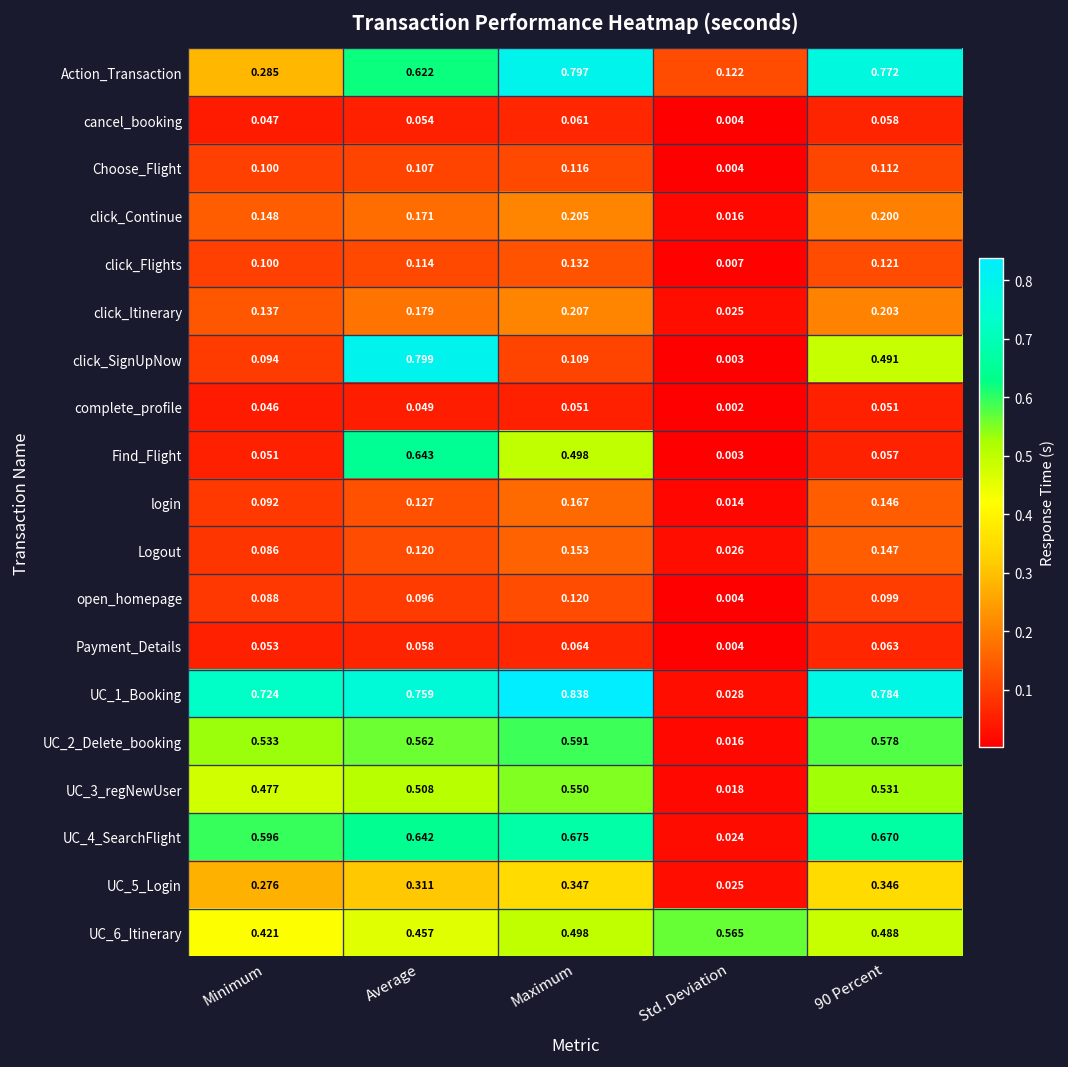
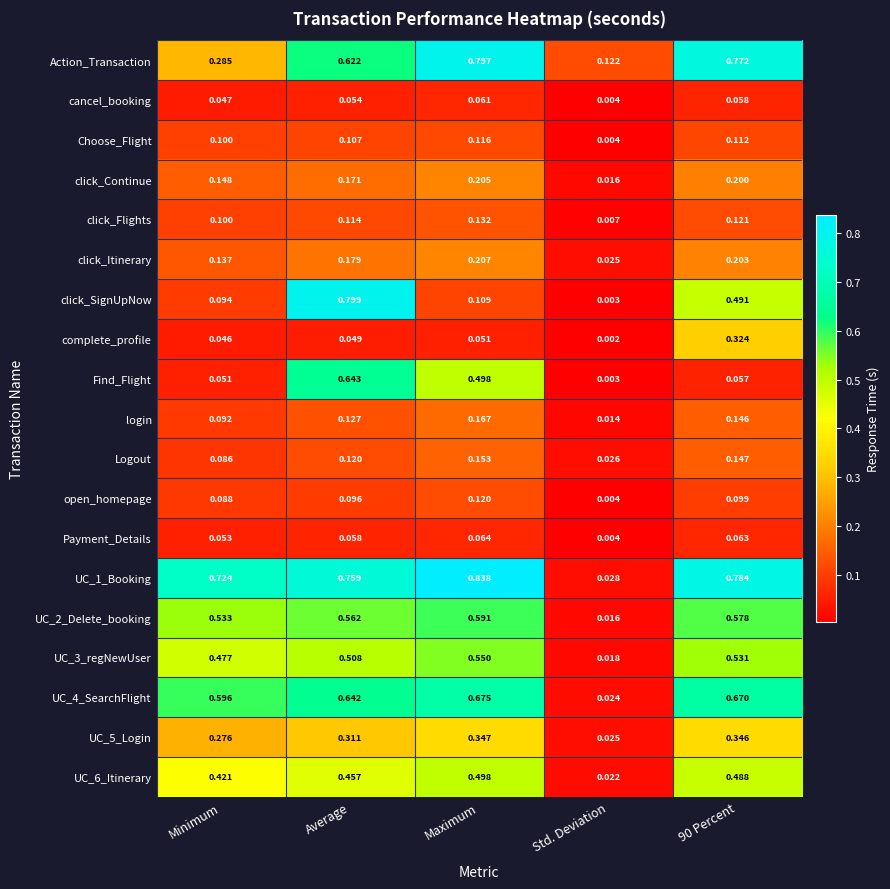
  {
    "Action_Transaction": {
      "Minimum": 0.285,
      "Average": 0.622,
      "Maximum": 0.797,
      "Std. Deviation": 0.122,
      "90 Percent": 0.772
    },
    "cancel_booking": {
      "Minimum": 0.047,
      "Average": 0.054,
      "Maximum": 0.061,
      "Std. Deviation": 0.004,
      "90 Percent": 0.058
    },
    "Choose_Flight": {
      "Minimum": 0.100,
      "Average": 0.107,
      "Maximum": 0.116,
      "Std. Deviation": 0.004,
      "90 Percent": 0.112
    },
    "click_Continue": {
      "Minimum": 0.148,
      "Average": 0.171,
      "Maximum": 0.205,
      "Std. Deviation": 0.016,
      "90 Percent": 0.200
    },
    "click_Flights": {
      "Minimum": 0.100,
      "Average": 0.114,
      "Maximum": 0.132,
      "Std. Deviation": 0.007,
      "90 Percent": 0.121
    },
    "click_Itinerary": {
      "Minimum": 0.137,
      "Average": 0.179,
      "Maximum": 0.207,
      "Std. Deviation": 0.025,
      "90 Percent": 0.203
    },
    "click_SignUpNow": {
      "Minimum": 0.094,
      "Average": 0.799,
      "Maximum": 0.109,
      "Std. Deviation": 0.003,
      "90 Percent": 0.491
    },
    "complete_profile": {
      "Minimum": 0.046,
      "Average": 0.049,
      "Maximum": 0.051,
      "Std. Deviation": 0.002,
-     "90 Percent": 0.051
+     "90 Percent": 0.324
    },
    "Find_Flight": {
      "Minimum": 0.051,
      "Average": 0.643,
      "Maximum": 0.498,
      "Std. Deviation": 0.003,
      "90 Percent": 0.057
    },
    "login": {
      "Minimum": 0.092,
      "Average": 0.127,
      "Maximum": 0.167,
      "Std. Deviation": 0.014,
      "90 Percent": 0.146
    },
    "Logout": {
      "Minimum": 0.086,
      "Average": 0.120,
      "Maximum": 0.153,
      "Std. Deviation": 0.026,
      "90 Percent": 0.147
    },
    "open_homepage": {
      "Minimum": 0.088,
      "Average": 0.096,
      "Maximum": 0.120,
      "Std. Deviation": 0.004,
      "90 Percent": 0.099
    },
    "Payment_Details": {
      "Minimum": 0.053,
      "Average": 0.058,
      "Maximum": 0.064,
      "Std. Deviation": 0.004,
      "90 Percent": 0.063
    },
    "UC_1_Booking": {
      "Minimum": 0.724,
      "Average": 0.759,
      "Maximum": 0.838,
      "Std. Deviation": 0.028,
      "90 Percent": 0.784
    },
    "UC_2_Delete_booking": {
      "Minimum": 0.533,
      "Average": 0.562,
      "Maximum": 0.591,
      "Std. Deviation": 0.016,
      "90 Percent": 0.578
    },
    "UC_3_regNewUser": {
      "Minimum": 0.477,
      "Average": 0.508,
      "Maximum": 0.550,
      "Std. Deviation": 0.018,
      "90 Percent": 0.531
    },
    "UC_4_SearchFlight": {
      "Minimum": 0.596,
      "Average": 0.642,
      "Maximum": 0.675,
      "Std. Deviation": 0.024,
      "90 Percent": 0.670
    },
    "UC_5_Login": {
      "Minimum": 0.276,
      "Average": 0.311,
      "Maximum": 0.347,
      "Std. Deviation": 0.025,
      "90 Percent": 0.346
    },
    "UC_6_Itinerary": {
      "Minimum": 0.421,
      "Average": 0.457,
      "Maximum": 0.498,
-     "Std. Deviation": 0.565,
+     "Std. Deviation": 0.022,
      "90 Percent": 0.488
    }
  }
